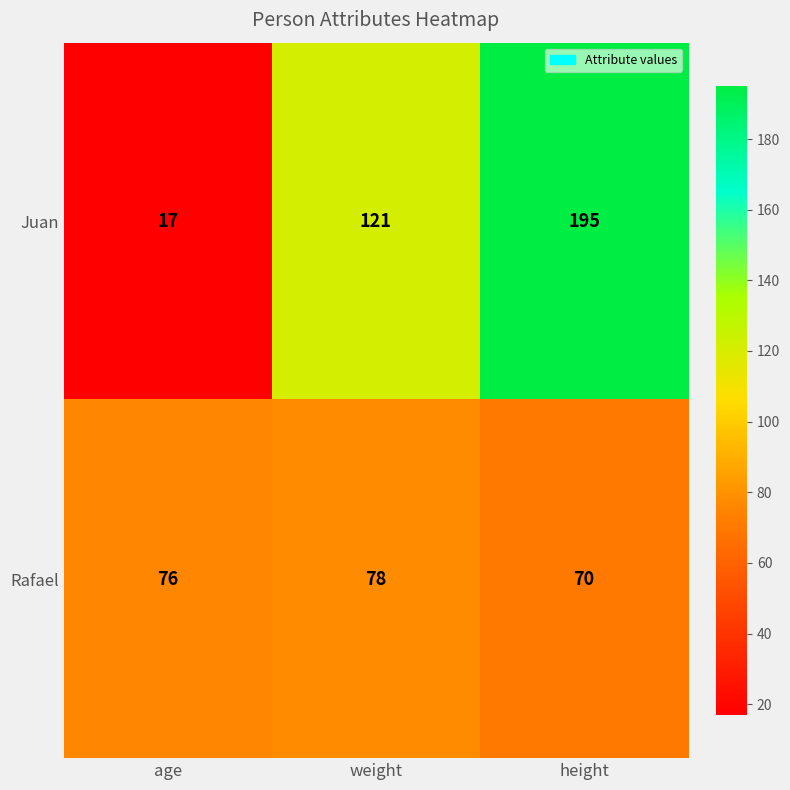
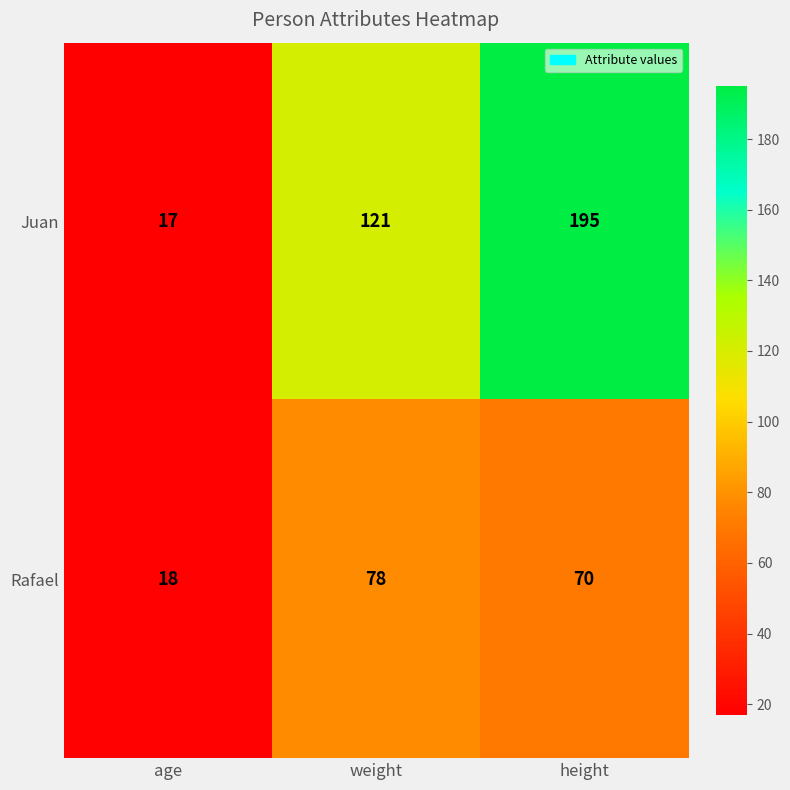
  {
    "Juan": {
      "age": 17,
      "weight": 121,
      "height": 195
    },
    "Rafael": {
-     "age": 76,
+     "age": 18,
      "weight": 78,
      "height": 70
    }
  }
